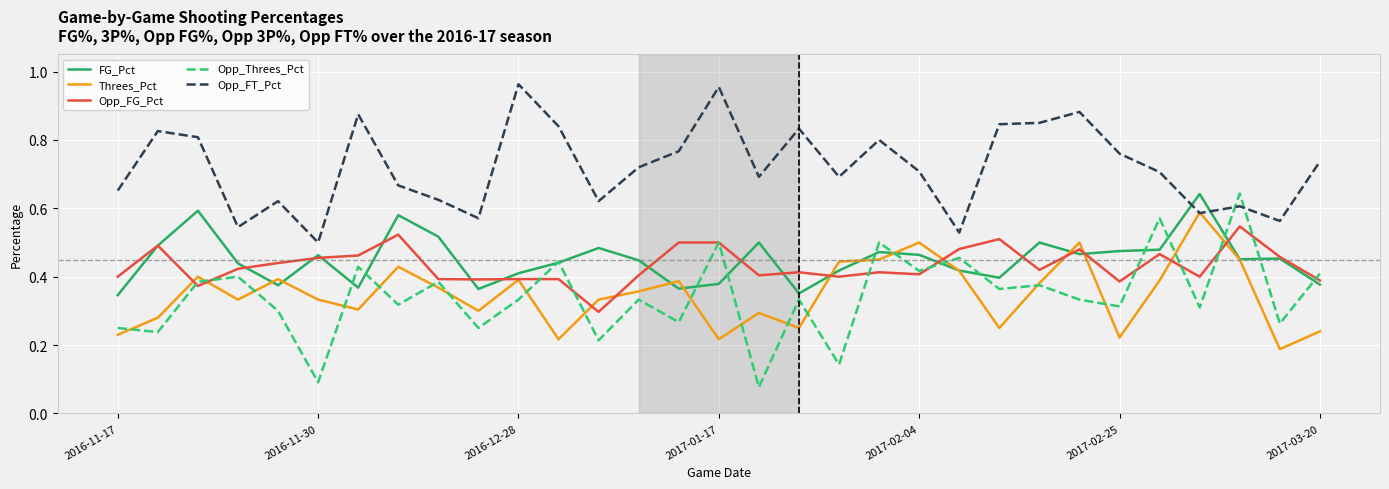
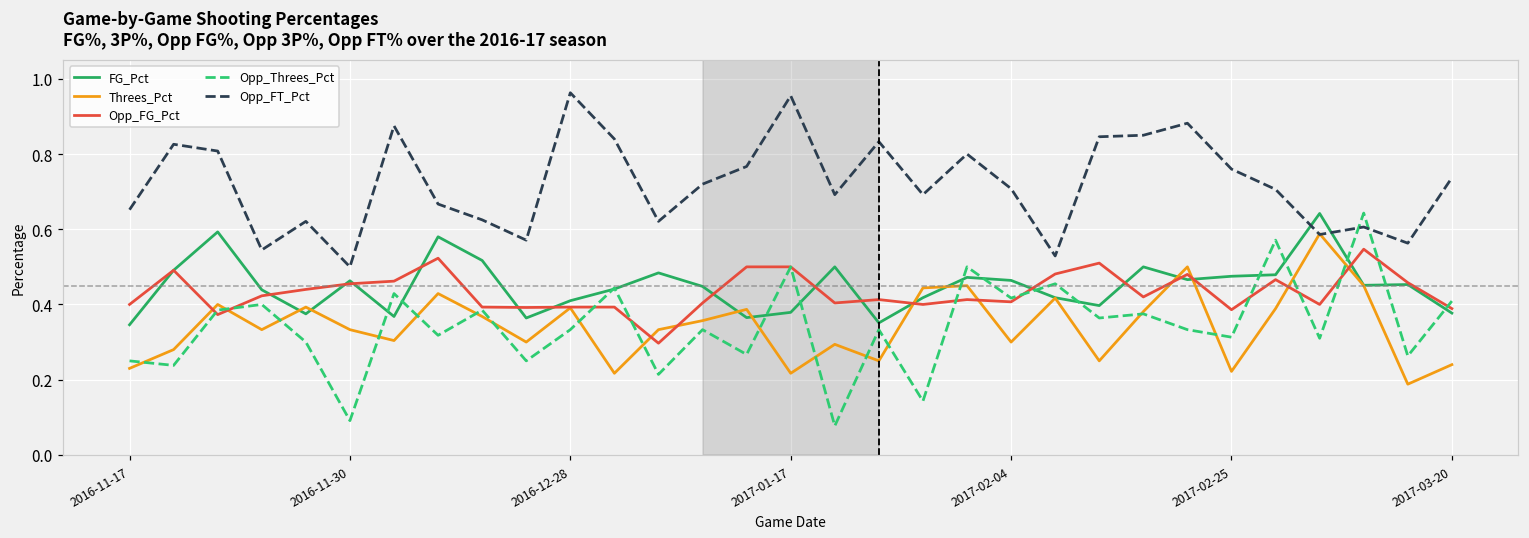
  {
    "Threes_Pct": {
      "2016-11-17": 0.23,
      "2016-11-30": 0.33,
      "2017-01-17": 0.22,
-     "2017-02-04": 0.5,
+     "2017-02-04": 0.3,
      "2017-02-25": 0.22,
      "2017-03-20": 0.24
    },
    "Opp_FG_Pct": {
      "2016-11-17": 0.4,
      "2016-11-30": 0.46,
      "2017-02-04": 0.4,
      "2017-02-25": 0.39,
      "2017-03-20": 0.39
    },
    "Opp_FT_Pct": {
      "2016-11-17": 0.65,
      "2016-11-30": 0.5,
      "2016-12-28": 0.96,
      "2017-01-17": 0.96,
      "2017-02-04": 0.71,
      "2017-02-25": 0.76,
      "2017-03-20": 0.74
    }
  }
